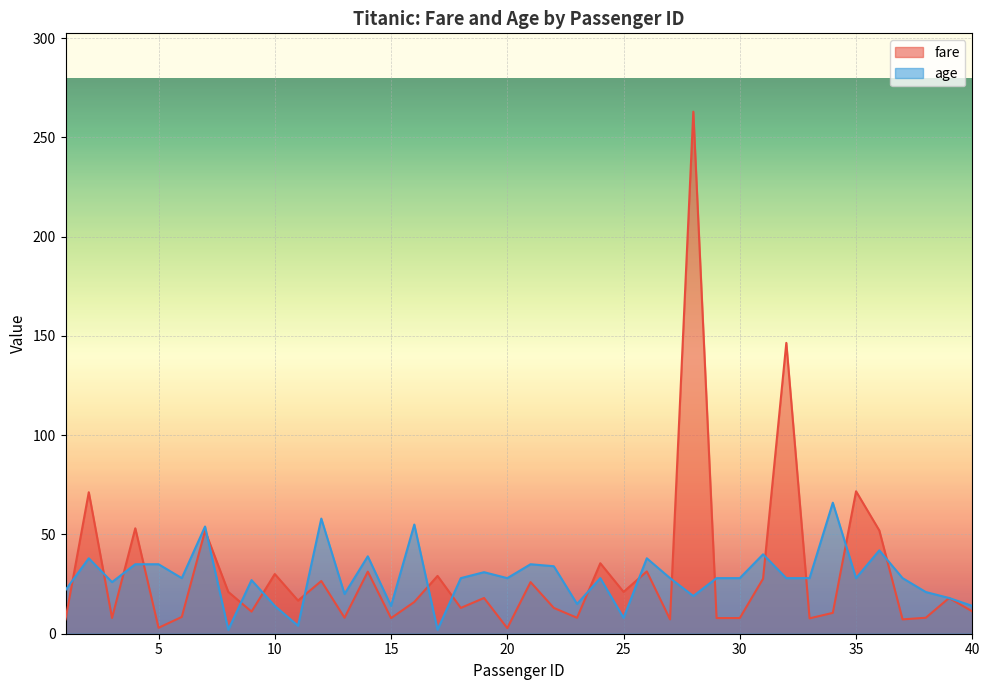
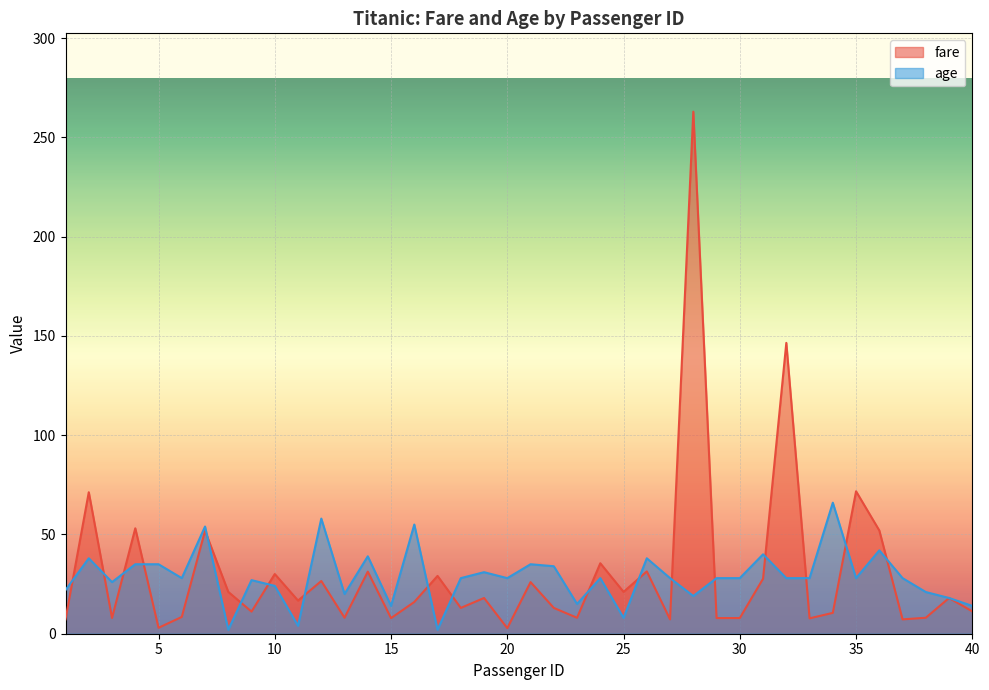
  {
    "fare": {
      "5": 3,
      "10": 30,
      "15": 8,
      "20": 3,
      "25": 21,
      "30": 8,
      "35": 72,
      "40": 11
    },
    "age": {
      "5": 35,
-     "10": 14,
+     "10": 24,
      "15": 14,
      "20": 28,
      "25": 8,
      "30": 28,
      "35": 28,
      "40": 14
    }
  }
